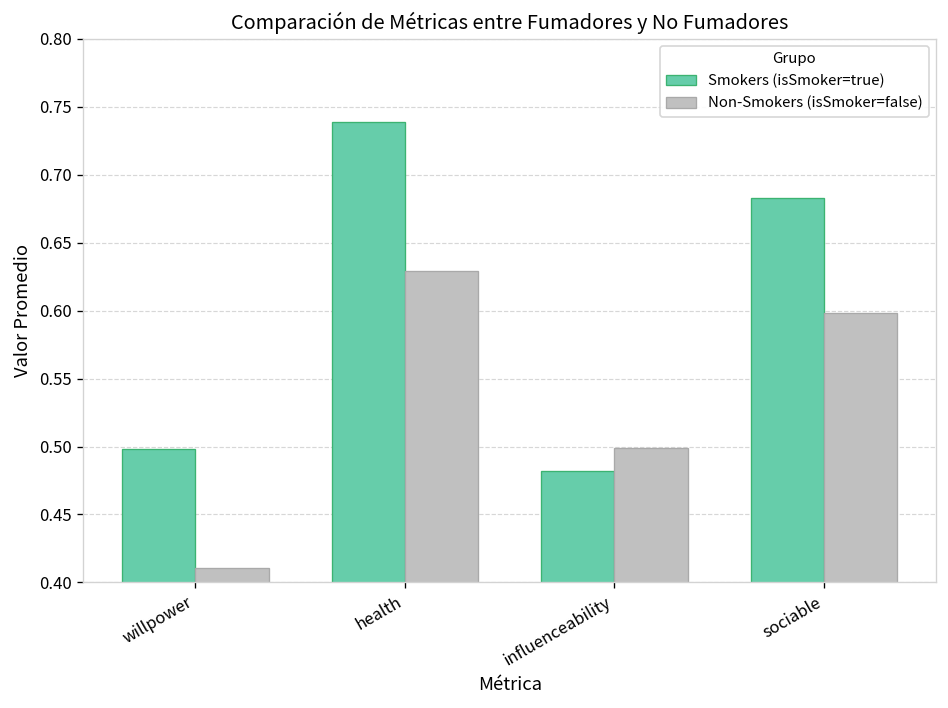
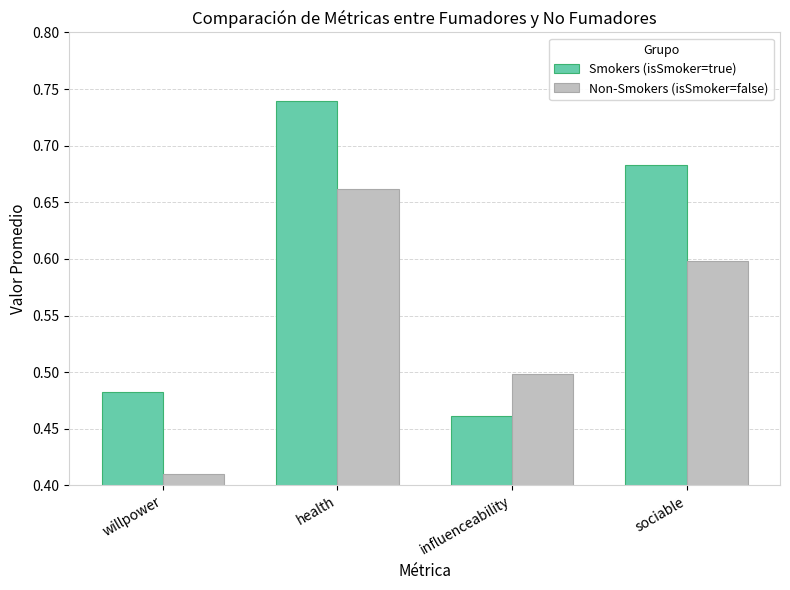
  {
    "Smokers (isSmoker=true)": {
-     "willpower": 0.498,
+     "willpower": 0.483,
      "health": 0.739,
-     "influenceability": 0.482,
+     "influenceability": 0.461,
      "sociable": 0.683
    },
    "Non-Smokers (isSmoker=false)": {
      "willpower": 0.410,
-     "health": 0.629,
+     "health": 0.661,
      "influenceability": 0.499,
      "sociable": 0.599
    }
  }
